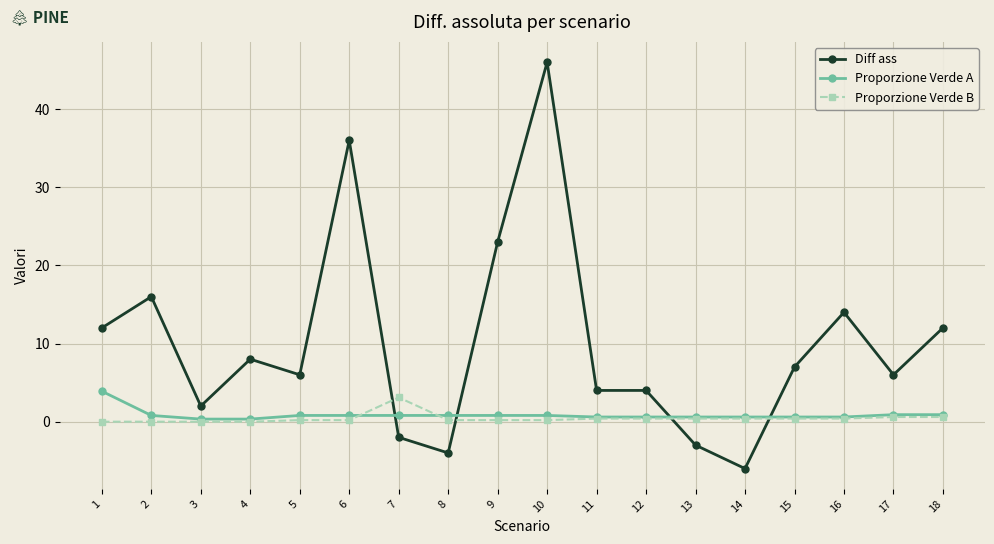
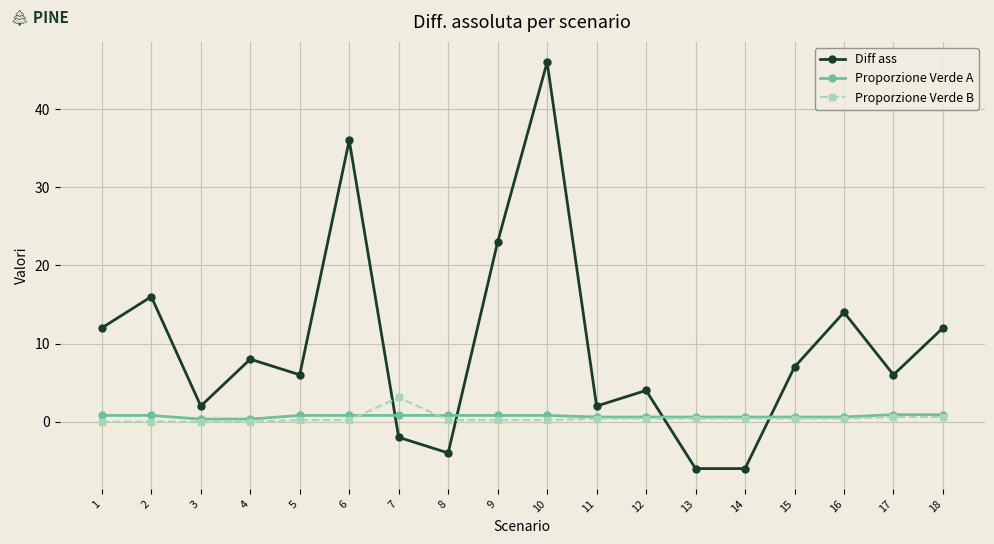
  {
    "Diff ass": {
      "1": 12,
      "2": 16,
      "3": 2,
      "4": 8,
      "5": 6,
      "6": 36,
      "7": -2,
      "8": -4,
      "9": 23,
      "10": 46,
-     "11": 4,
+     "11": 2,
      "12": 4,
-     "13": -3,
+     "13": -6,
      "14": -6,
      "15": 7,
      "16": 14,
      "17": 6,
      "18": 12
    },
    "Proporzione Verde A": {
-     "1": 4,
+     "1": 1,
      "2": 1,
      "3": 0,
      "4": 0,
      "5": 1,
      "6": 1,
      "7": 1,
      "8": 1,
      "9": 1,
      "10": 1
    },
    "Proporzione Verde B": {
      "1": 0,
      "2": 0,
      "3": 0,
      "4": 0,
      "5": 0,
      "6": 0,
      "7": 3,
      "8": 0,
      "9": 0,
      "10": 0
    }
  }
